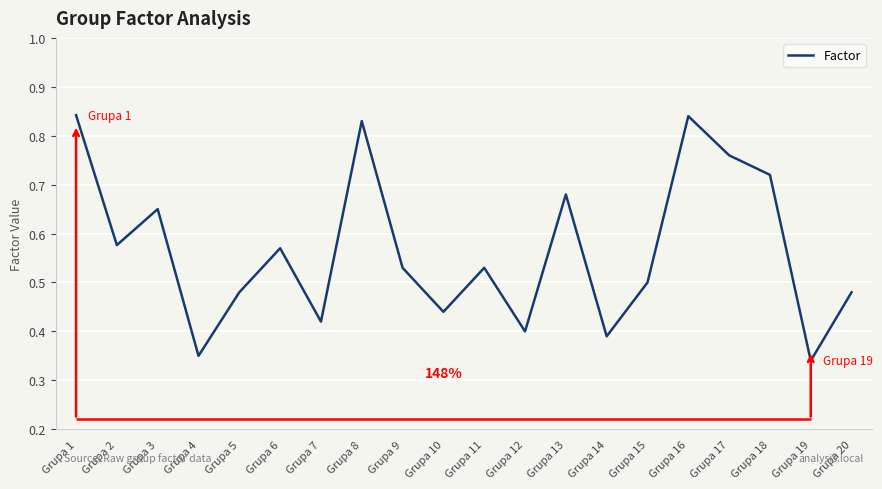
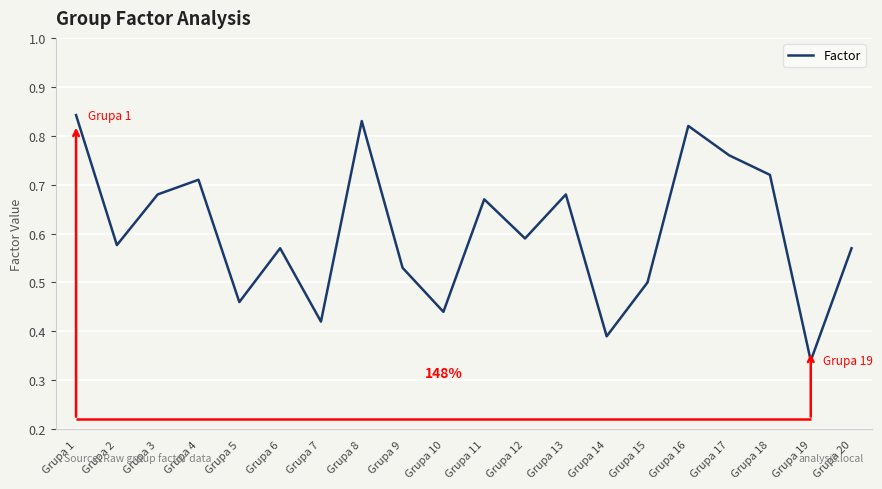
  {
    "Grupa 2": 0.58,
-   "Grupa 3": 0.65,
-   "Grupa 4": 0.35,
-   "Grupa 5": 0.48,
+   "Grupa 3": 0.68,
+   "Grupa 4": 0.71,
+   "Grupa 5": 0.46,
    "Grupa 6": 0.57,
    "Grupa 7": 0.42,
    "Grupa 8": 0.83,
    "Grupa 9": 0.53,
    "Grupa 10": 0.44,
-   "Grupa 11": 0.53,
-   "Grupa 12": 0.40,
+   "Grupa 11": 0.67,
+   "Grupa 12": 0.59,
    "Grupa 13": 0.68,
    "Grupa 14": 0.39,
    "Grupa 15": 0.50,
-   "Grupa 16": 0.84,
+   "Grupa 16": 0.82,
    "Grupa 17": 0.76,
    "Grupa 18": 0.72,
-   "Grupa 20": 0.48
+   "Grupa 20": 0.57
  }
